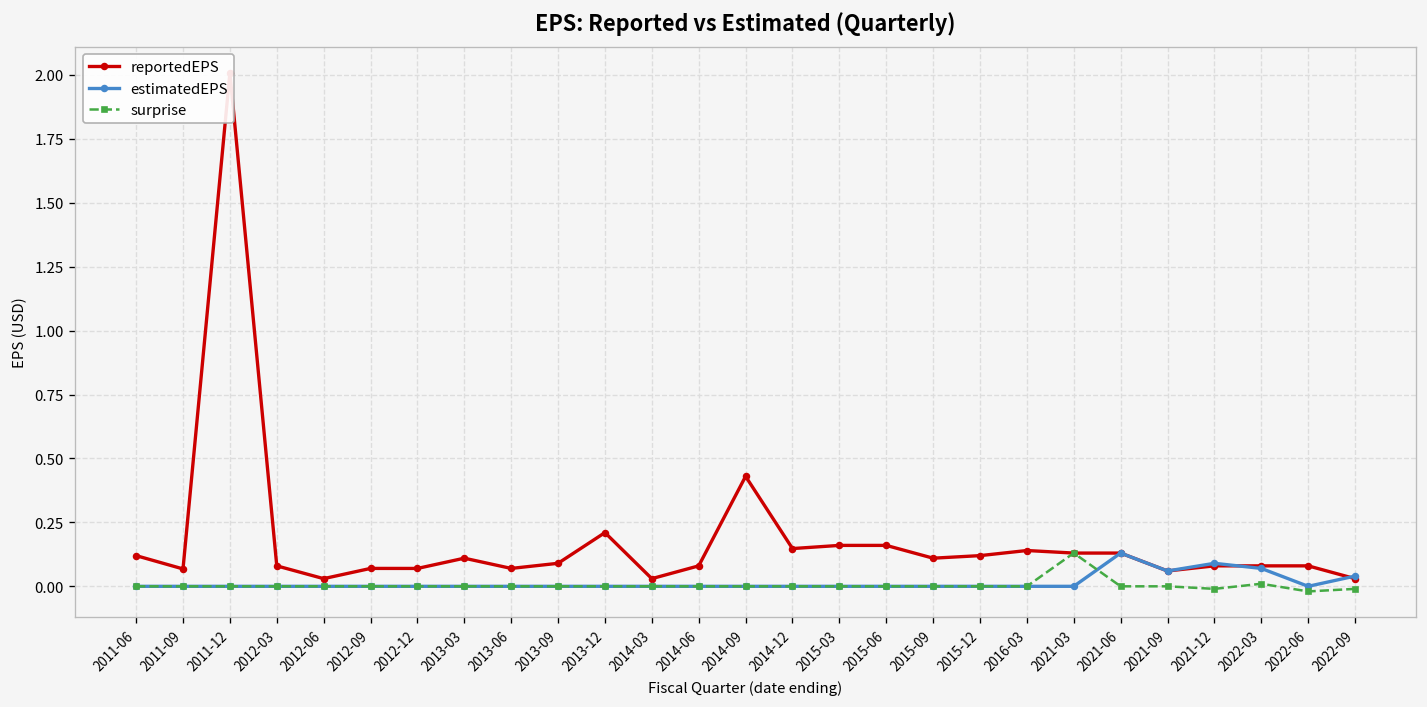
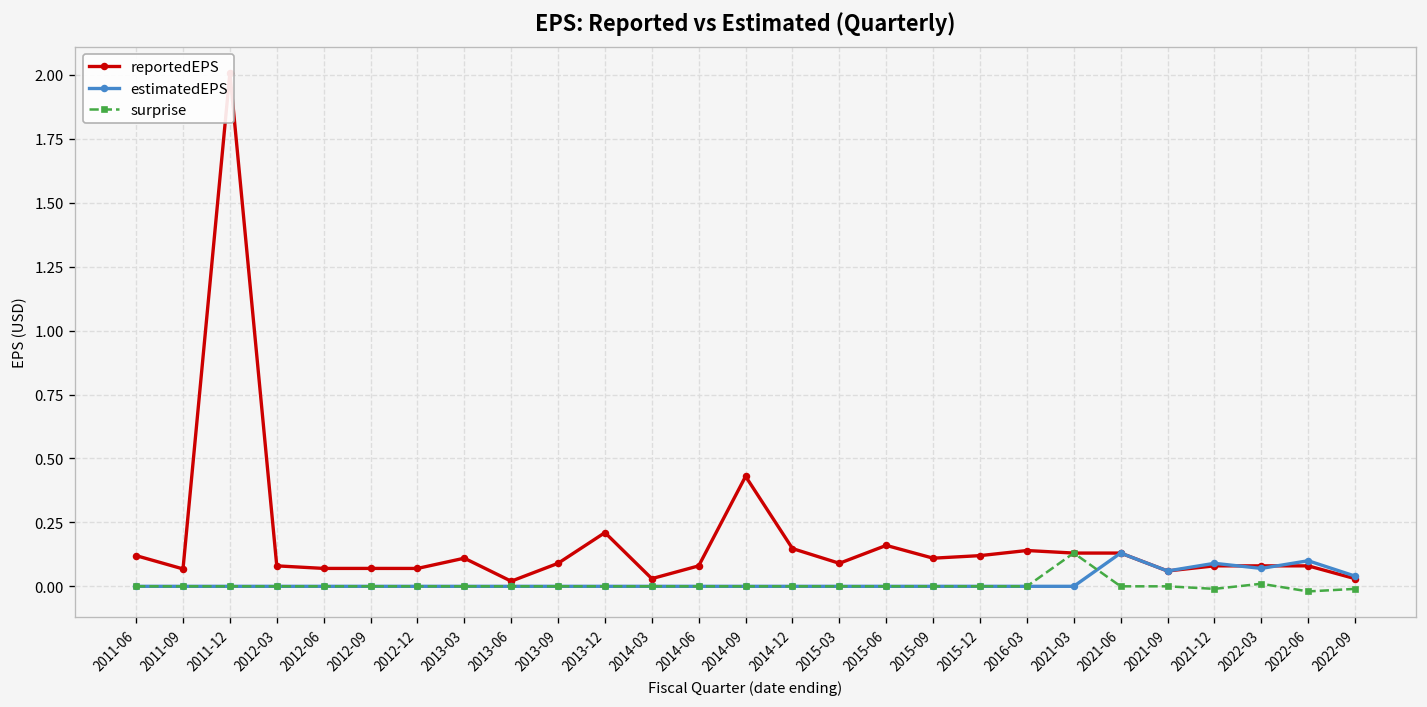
  {
    "reportedEPS": {
      "2011-06": 0.12,
      "2011-09": 0.07,
      "2012-03": 0.08,
-     "2012-06": 0.03,
+     "2012-06": 0.07,
      "2012-09": 0.07,
      "2012-12": 0.07,
      "2013-03": 0.11,
-     "2013-06": 0.07,
+     "2013-06": 0.02,
      "2013-09": 0.09,
      "2013-12": 0.21,
      "2014-03": 0.03,
      "2014-06": 0.08,
      "2014-09": 0.43,
      "2014-12": 0.15,
-     "2015-03": 0.16,
+     "2015-03": 0.09,
      "2015-06": 0.16,
      "2015-09": 0.11,
      "2015-12": 0.12,
      "2016-03": 0.14,
      "2022-06": 0.08
    },
    "estimatedEPS": {
      "2021-03": 0.0,
-     "2022-06": 0.0
+     "2022-06": 0.1
    },
    "surprise": {
      "2021-06": 0.00,
      "2021-09": 0.00,
      "2021-12": -0.01,
      "2022-03": 0.01,
      "2022-06": -0.02,
      "2022-09": -0.01
    }
  }
